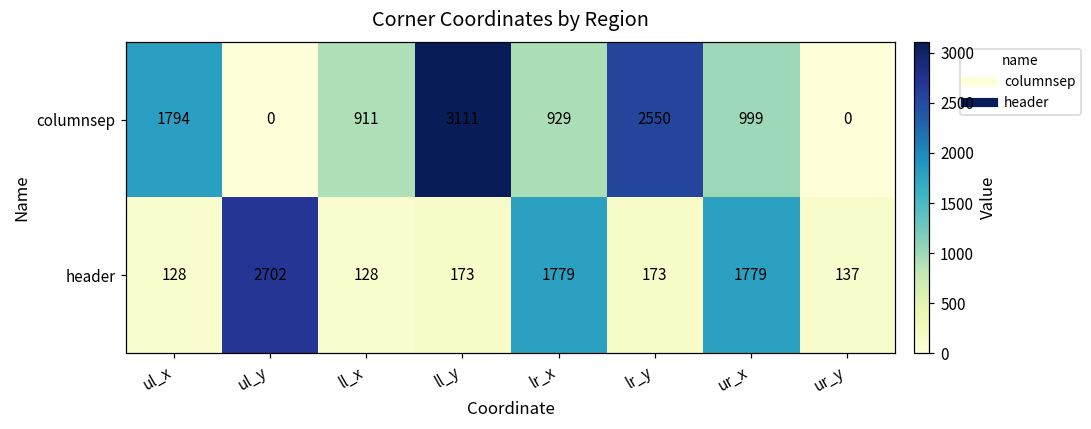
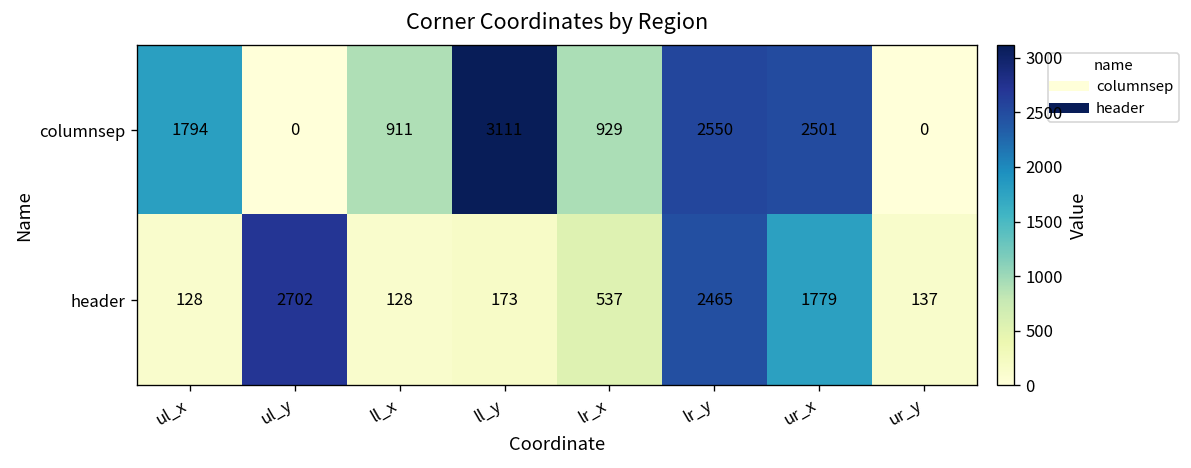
  {
    "columnsep": {
      "ul_x": 1794,
      "ul_y": 0,
      "ll_x": 911,
      "ll_y": 3111,
      "lr_x": 929,
      "lr_y": 2550,
-     "ur_x": 999,
+     "ur_x": 2501,
      "ur_y": 0
    },
    "header": {
      "ul_x": 128,
      "ul_y": 2702,
      "ll_x": 128,
      "ll_y": 173,
-     "lr_x": 1779,
-     "lr_y": 173,
+     "lr_x": 537,
+     "lr_y": 2465,
      "ur_x": 1779,
      "ur_y": 137
    }
  }
